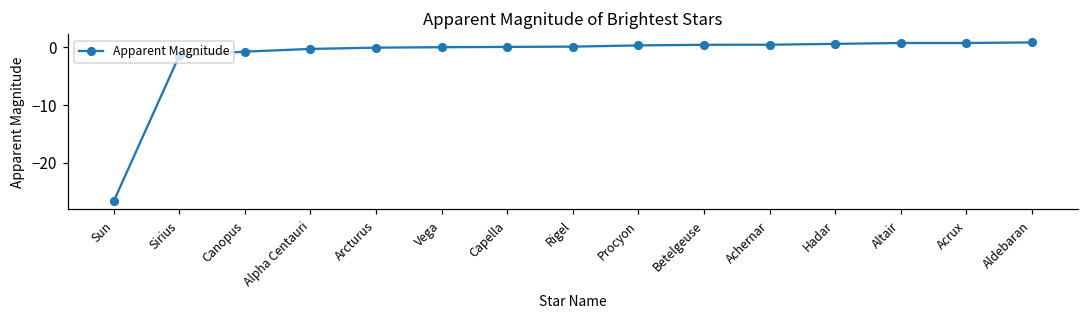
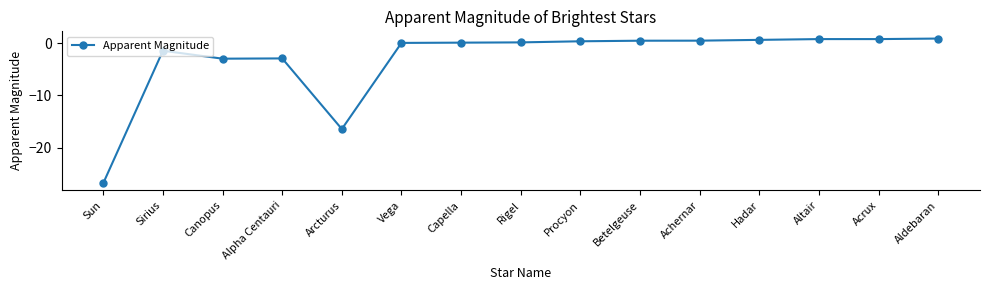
  {
    "Sun": -27,
-   "Canopus": -1,
-   "Alpha Centauri": 0,
-   "Arcturus": 0,
+   "Canopus": -3,
+   "Alpha Centauri": -3,
+   "Arcturus": -16,
    "Vega": 0,
    "Capella": 0,
    "Rigel": 0,
    "Procyon": 0,
    "Betelgeuse": 0,
    "Achernar": 0,
    "Hadar": 1,
    "Altair": 1,
    "Acrux": 1,
    "Aldebaran": 1
  }
